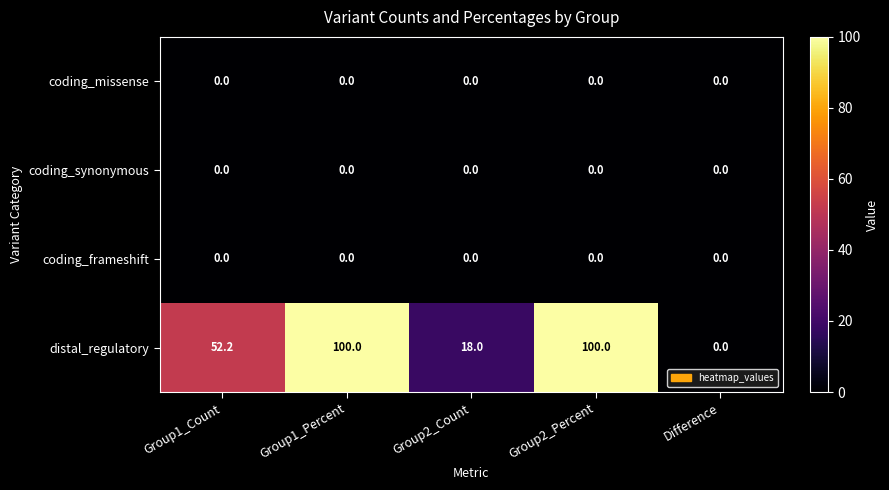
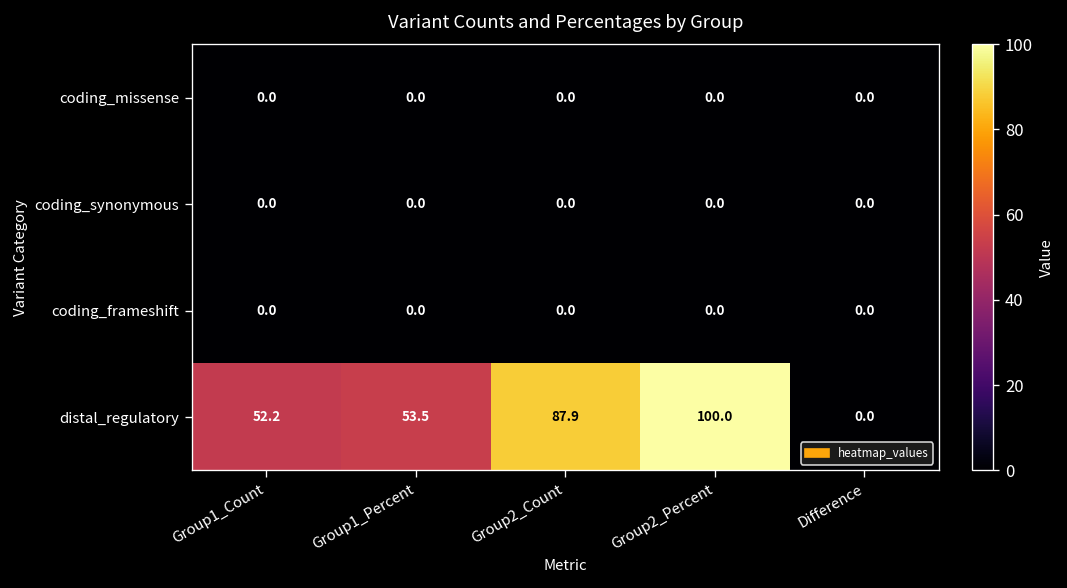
  {
    "coding_missense": {
      "Group1_Count": 0.0,
      "Group1_Percent": 0.0,
      "Group2_Count": 0.0,
      "Group2_Percent": 0.0,
      "Difference": 0.0
    },
    "coding_synonymous": {
      "Group1_Count": 0.0,
      "Group1_Percent": 0.0,
      "Group2_Count": 0.0,
      "Group2_Percent": 0.0,
      "Difference": 0.0
    },
    "coding_frameshift": {
      "Group1_Count": 0.0,
      "Group1_Percent": 0.0,
      "Group2_Count": 0.0,
      "Group2_Percent": 0.0,
      "Difference": 0.0
    },
    "distal_regulatory": {
      "Group1_Count": 52.2,
-     "Group1_Percent": 100.0,
-     "Group2_Count": 18.0,
+     "Group1_Percent": 53.5,
+     "Group2_Count": 87.9,
      "Group2_Percent": 100.0,
      "Difference": 0.0
    }
  }
